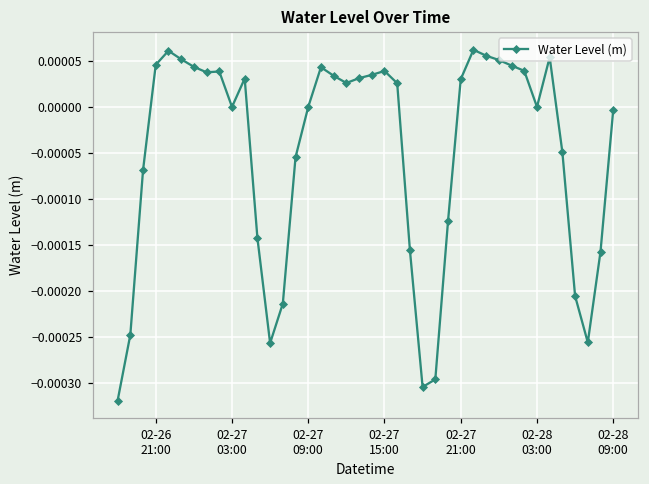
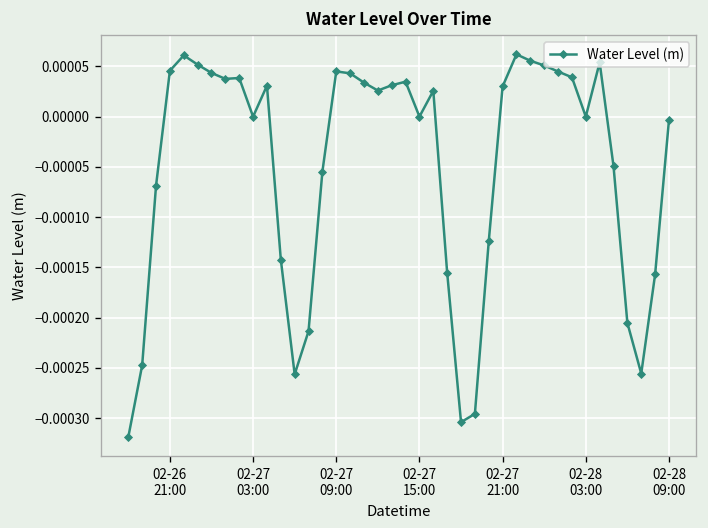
  {
    "02-26 21:00": 0.00005,
    "02-27 03:00": 0.00000,
-   "02-27 09:00": 0.00000,
-   "02-27 15:00": 0.00004,
+   "02-27 09:00": 0.00005,
+   "02-27 15:00": 0.00000,
    "02-27 21:00": 0.00003,
    "02-28 03:00": 0.00000,
    "02-28 09:00": 0.00000
  }
